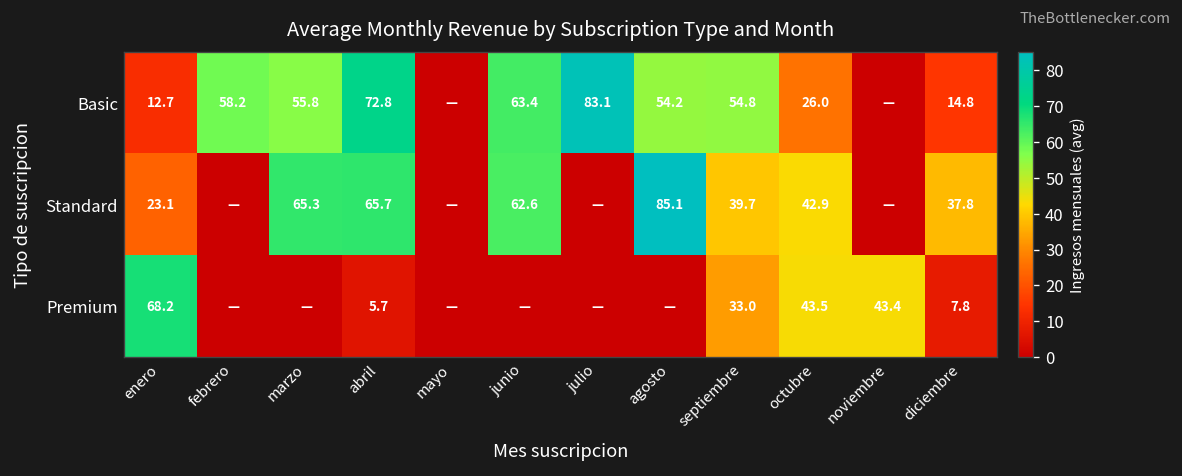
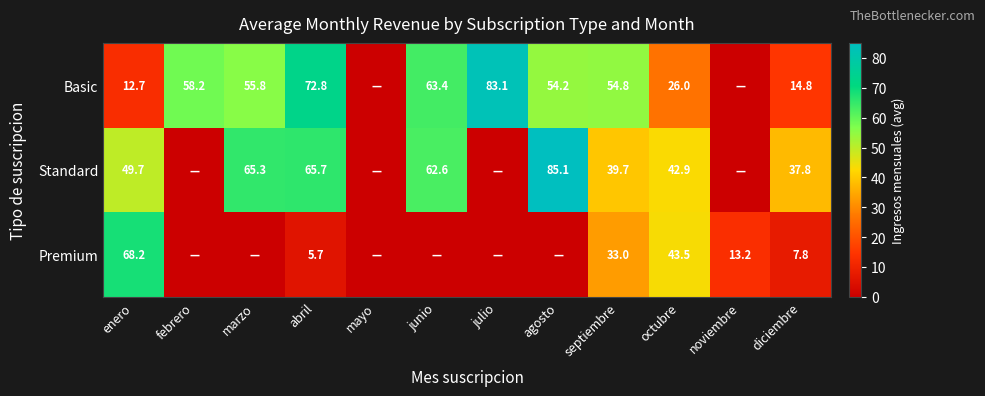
  {
    "Basic": {
      "enero": 12.7,
      "febrero": 58.2,
      "marzo": 55.8,
      "abril": 72.8,
      "junio": 63.4,
      "julio": 83.1,
      "agosto": 54.2,
      "septiembre": 54.8,
      "octubre": 26.0,
      "diciembre": 14.8
    },
    "Standard": {
-     "enero": 23.1,
+     "enero": 49.7,
      "marzo": 65.3,
      "abril": 65.7,
      "junio": 62.6,
      "agosto": 85.1,
      "septiembre": 39.7,
      "octubre": 42.9,
      "diciembre": 37.8
    },
    "Premium": {
      "enero": 68.2,
      "abril": 5.7,
      "septiembre": 33.0,
      "octubre": 43.5,
-     "noviembre": 43.4,
+     "noviembre": 13.2,
      "diciembre": 7.8
    }
  }
